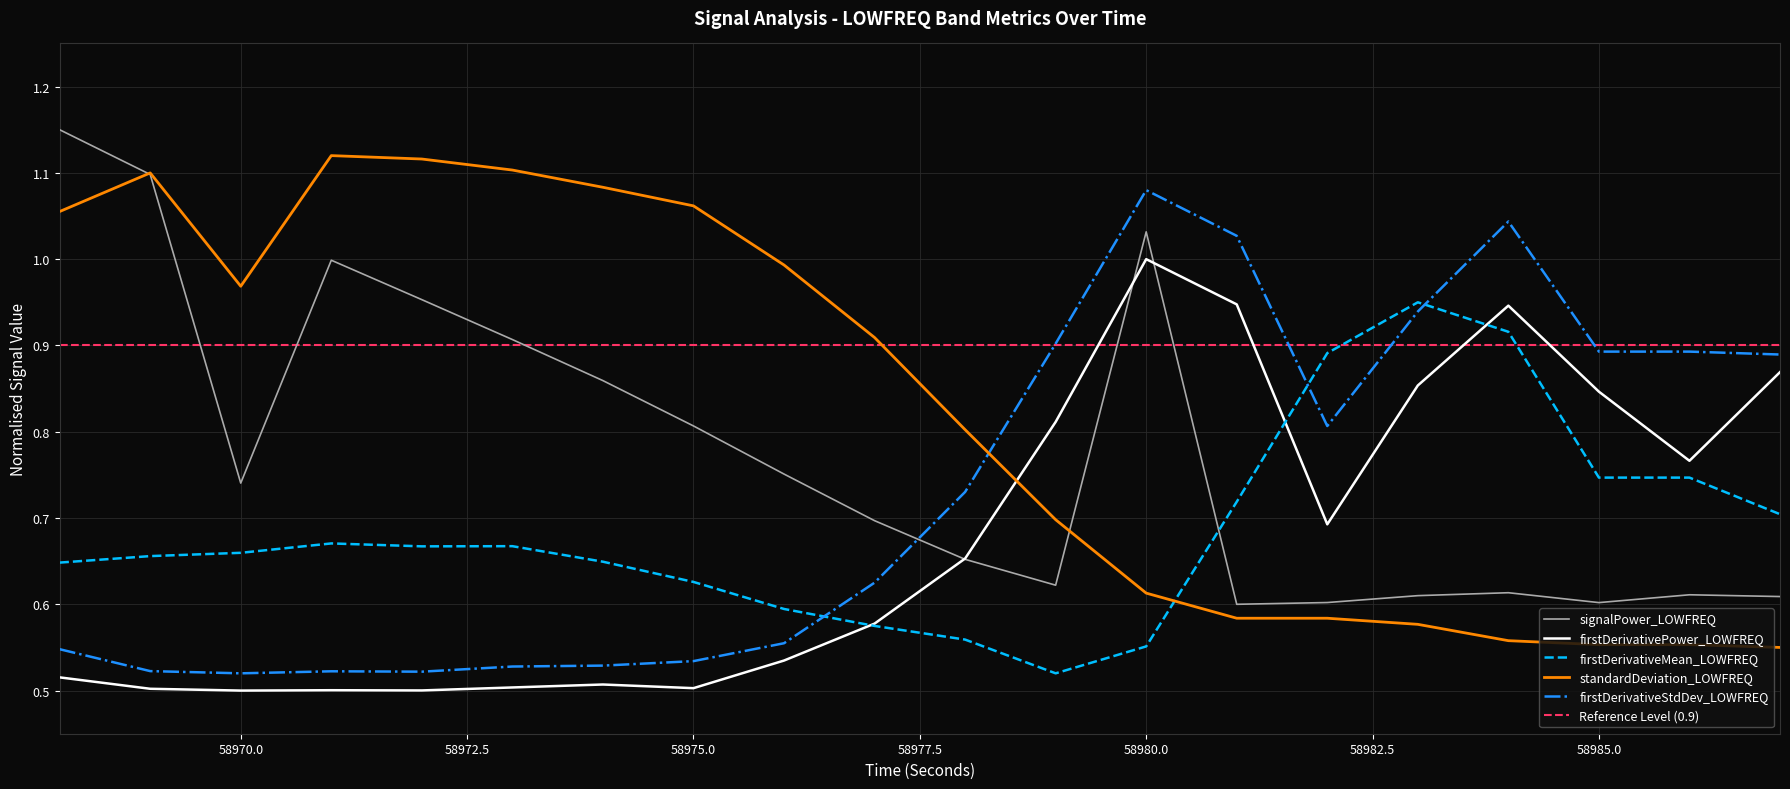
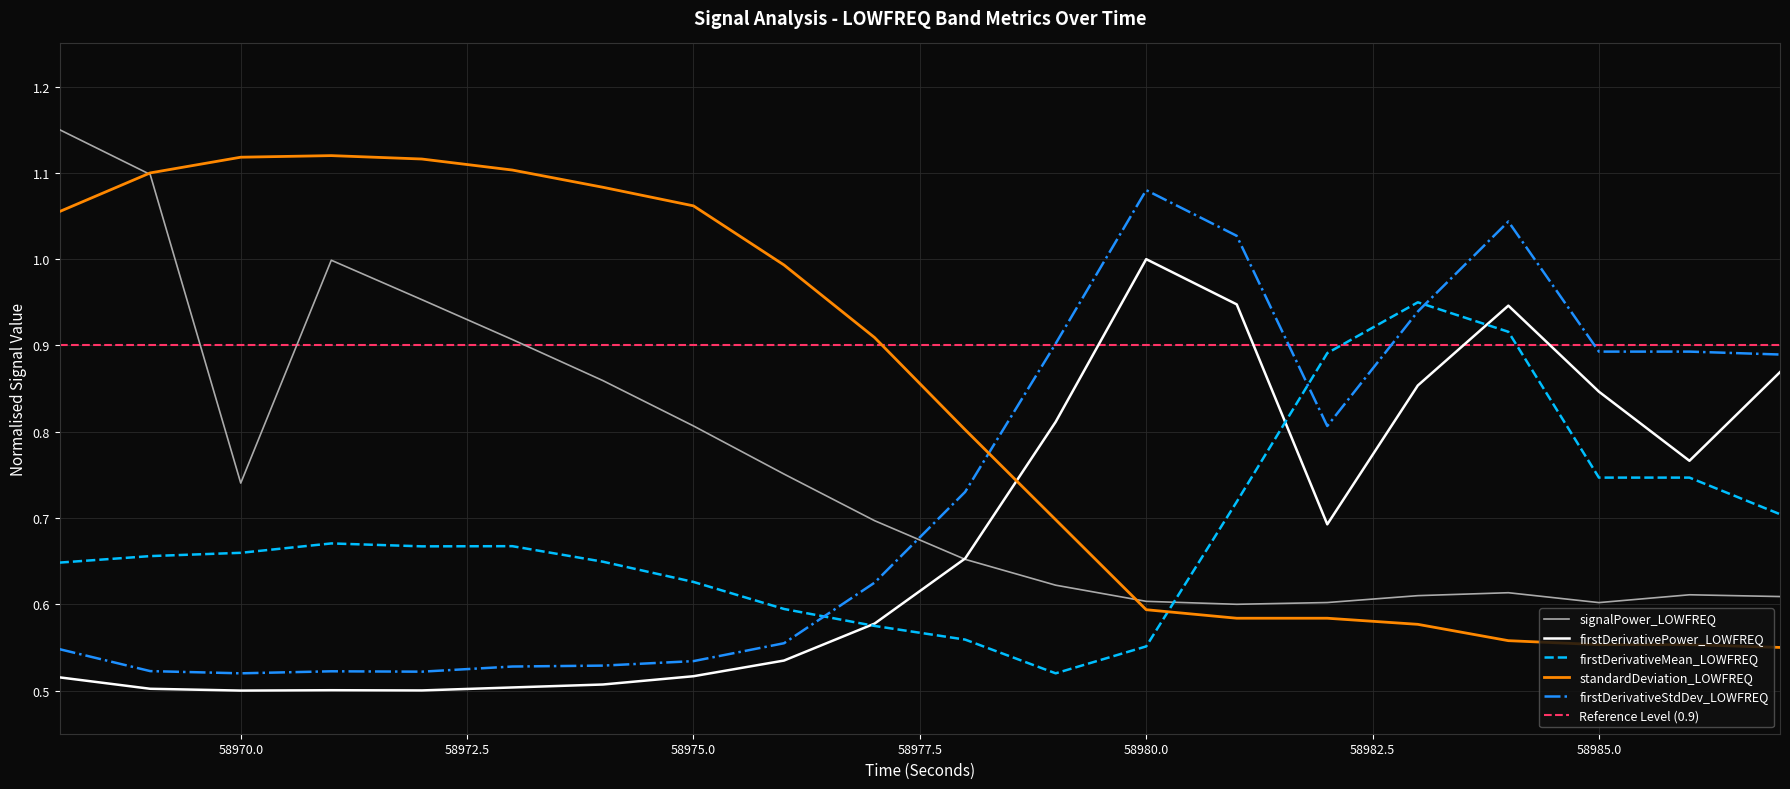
  {
    "signalPower_LOWFREQ": {
      "58970.0": 0.74,
      "58975.0": 0.81,
-     "58980.0": 1.03,
+     "58980.0": 0.60,
      "58985.0": 0.60
    },
    "firstDerivativePower_LOWFREQ": {
      "58970.0": 0.50,
-     "58975.0": 0.50,
+     "58975.0": 0.52,
      "58980.0": 1.00,
      "58985.0": 0.85
    },
    "standardDeviation_LOWFREQ": {
-     "58970.0": 0.97,
+     "58970.0": 1.12,
      "58975.0": 1.06,
-     "58980.0": 0.61
+     "58980.0": 0.59
    }
  }
